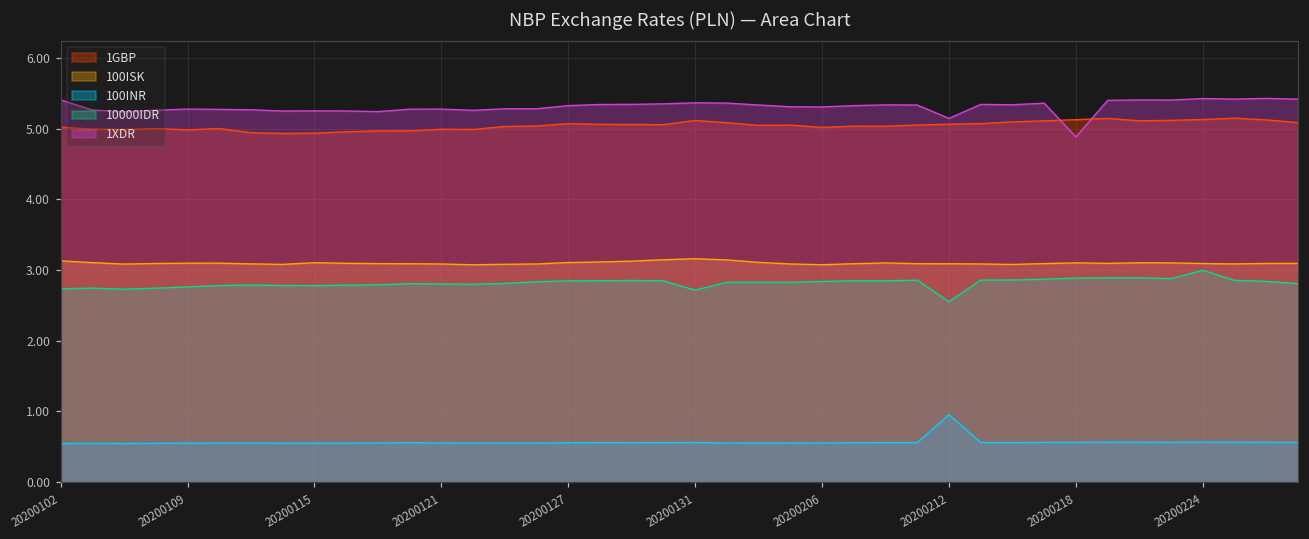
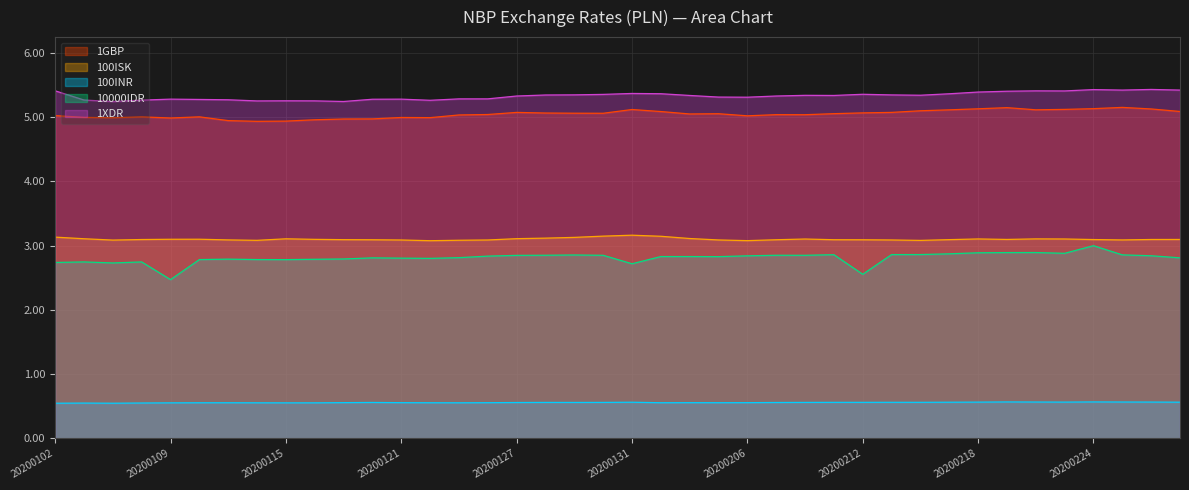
  {
    "100INR": {
      "20200102": 0.5,
      "20200109": 0.6,
      "20200115": 0.6,
      "20200121": 0.6,
      "20200127": 0.6,
      "20200131": 0.6,
      "20200206": 0.6,
-     "20200212": 1.0,
+     "20200212": 0.6,
      "20200218": 0.6,
      "20200224": 0.6
    },
    "10000IDR": {
      "20200102": 2.7,
-     "20200109": 2.8,
+     "20200109": 2.5,
      "20200115": 2.8,
      "20200121": 2.8,
      "20200127": 2.8,
      "20200131": 2.7,
      "20200206": 2.8,
      "20200212": 2.6,
      "20200218": 2.9,
      "20200224": 3.0
    },
    "1XDR": {
      "20200102": 5.4,
      "20200109": 5.3,
      "20200115": 5.3,
      "20200121": 5.3,
      "20200127": 5.3,
      "20200131": 5.4,
      "20200206": 5.3,
-     "20200212": 5.1,
-     "20200218": 4.9,
+     "20200212": 5.4,
+     "20200218": 5.4,
      "20200224": 5.4
    }
  }
